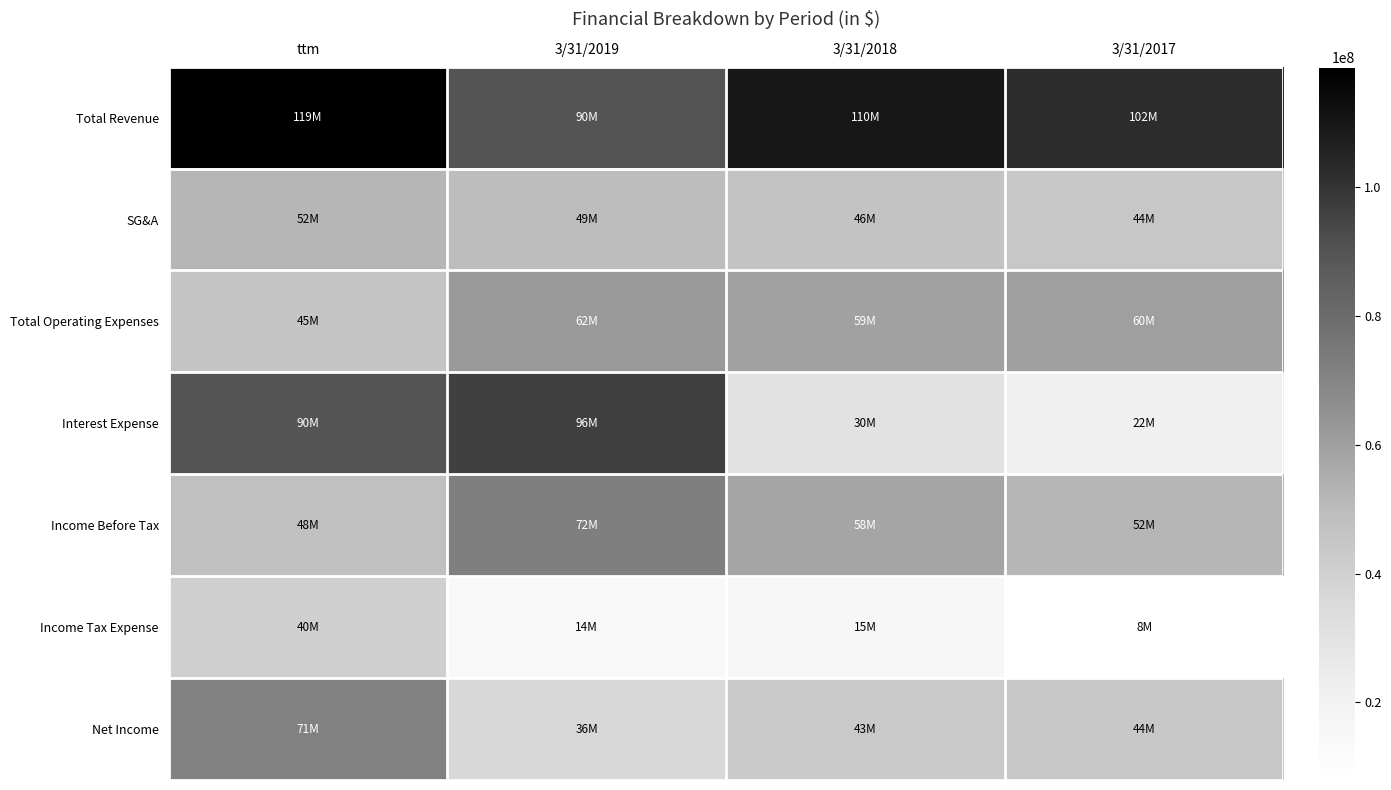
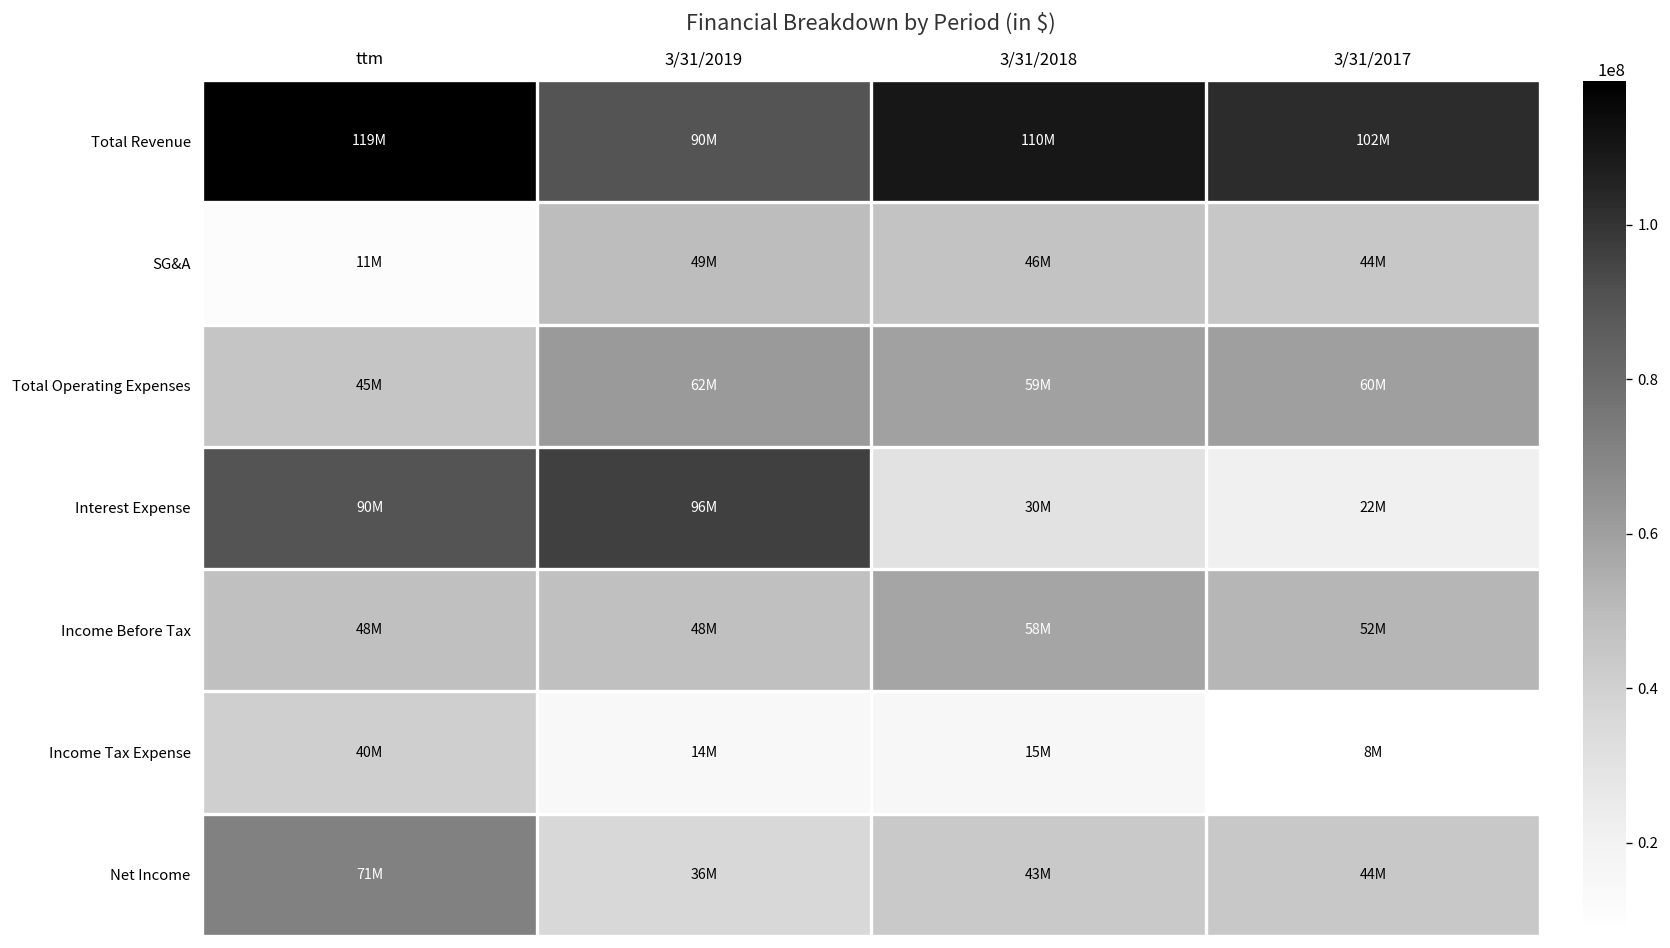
  {
    "Total Revenue": {
      "ttm": "119M",
      "3/31/2019": "90M",
      "3/31/2018": "110M",
      "3/31/2017": "102M"
    },
    "SG&A": {
-     "ttm": "52M",
+     "ttm": "11M",
      "3/31/2019": "49M",
      "3/31/2018": "46M",
      "3/31/2017": "44M"
    },
    "Total Operating Expenses": {
      "ttm": "45M",
      "3/31/2019": "62M",
      "3/31/2018": "59M",
      "3/31/2017": "60M"
    },
    "Interest Expense": {
      "ttm": "90M",
      "3/31/2019": "96M",
      "3/31/2018": "30M",
      "3/31/2017": "22M"
    },
    "Income Before Tax": {
      "ttm": "48M",
-     "3/31/2019": "72M",
+     "3/31/2019": "48M",
      "3/31/2018": "58M",
      "3/31/2017": "52M"
    },
    "Income Tax Expense": {
      "ttm": "40M",
      "3/31/2019": "14M",
      "3/31/2018": "15M",
      "3/31/2017": "8M"
    },
    "Net Income": {
      "ttm": "71M",
      "3/31/2019": "36M",
      "3/31/2018": "43M",
      "3/31/2017": "44M"
    }
  }
